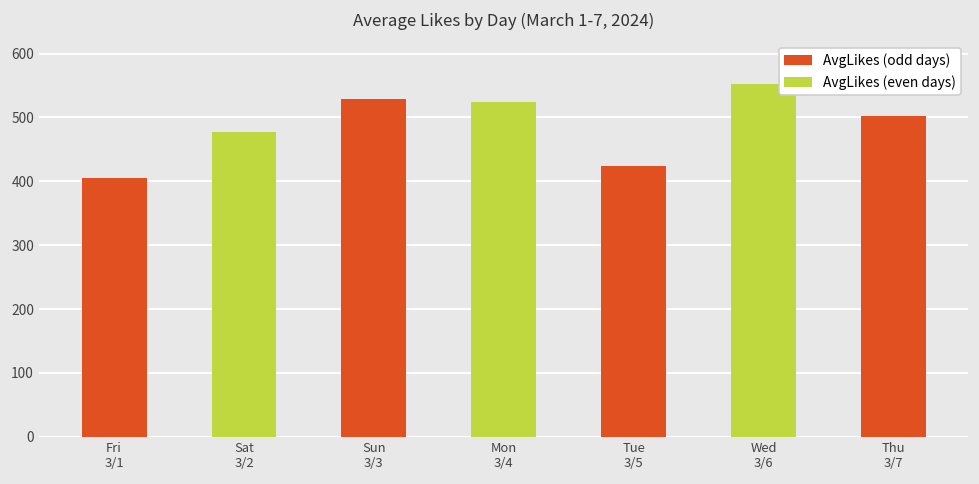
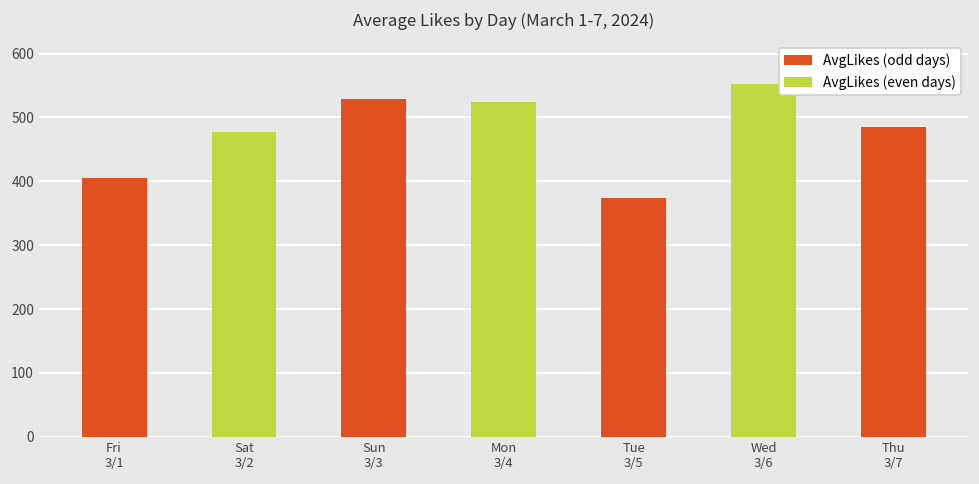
  {
    "Fri 3/1": 410,
    "Sat 3/2": 480,
    "Sun 3/3": 530,
    "Mon 3/4": 520,
-   "Tue 3/5": 420,
+   "Tue 3/5": 370,
    "Wed 3/6": 550,
-   "Thu 3/7": 500
+   "Thu 3/7": 490
  }
